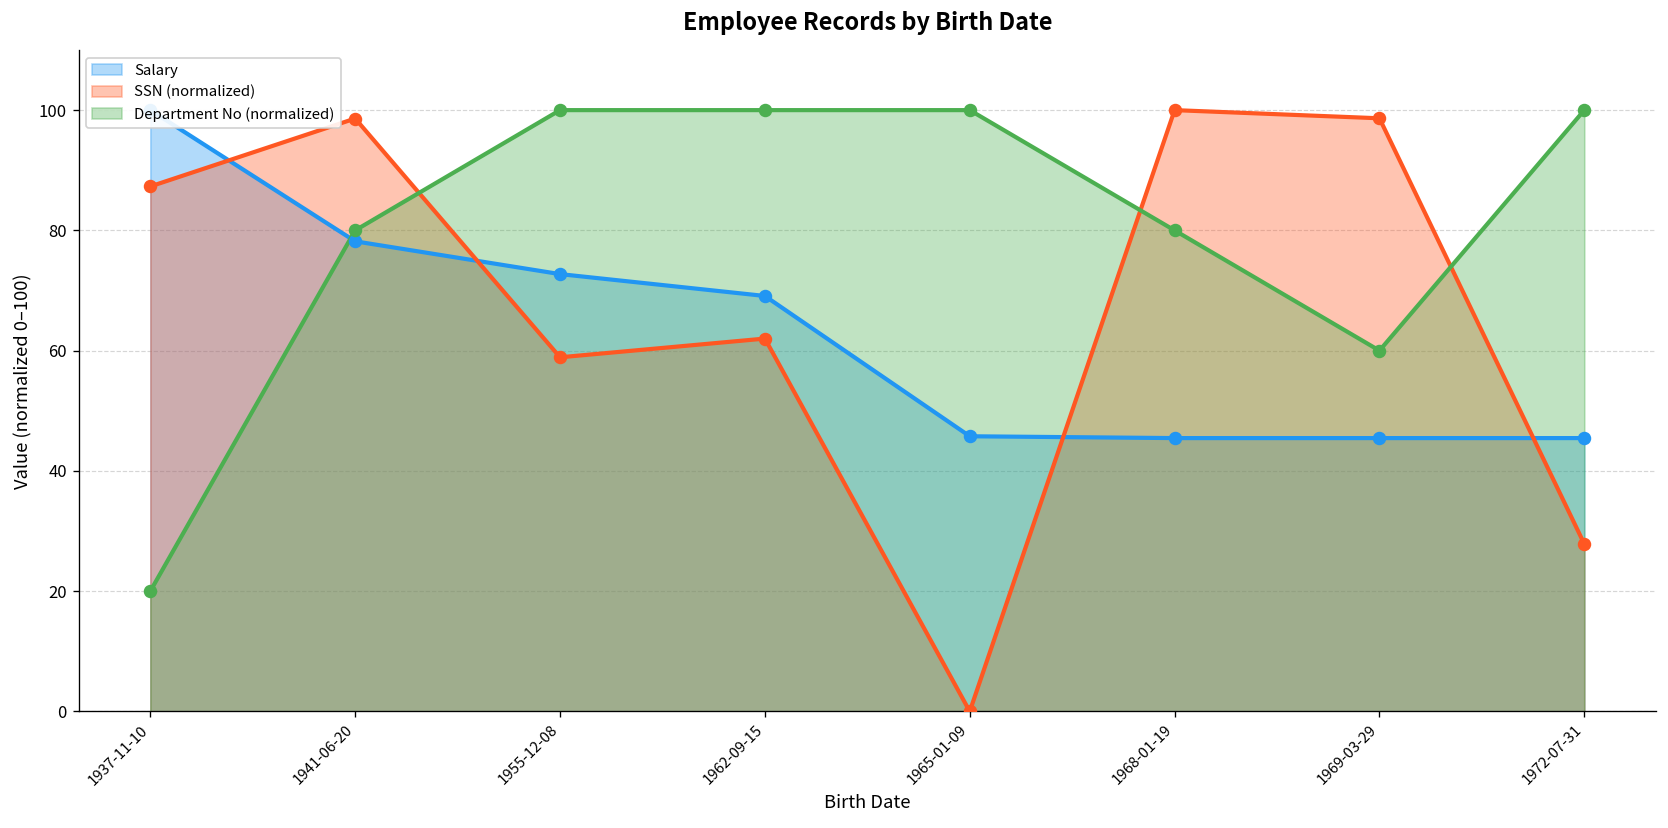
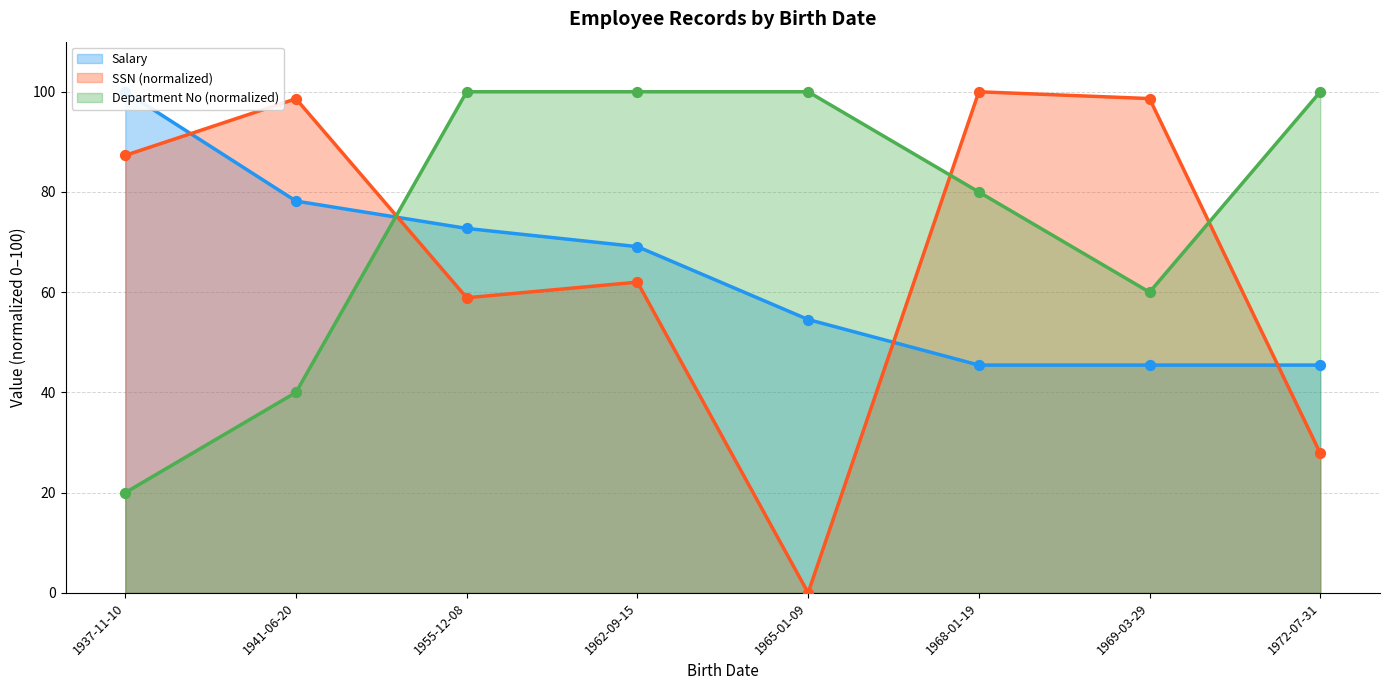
  {
    "Salary": {
      "1941-06-20": 78,
      "1955-12-08": 73,
      "1962-09-15": 69,
-     "1965-01-09": 46,
+     "1965-01-09": 55,
      "1968-01-19": 45,
      "1969-03-29": 45,
      "1972-07-31": 45
    },
    "SSN (normalized)": {
      "1937-11-10": 87,
      "1941-06-20": 99,
      "1955-12-08": 59,
      "1962-09-15": 62,
      "1965-01-09": 0,
      "1968-01-19": 100,
      "1969-03-29": 99,
      "1972-07-31": 28
    },
    "Department No (normalized)": {
      "1937-11-10": 20,
-     "1941-06-20": 80,
+     "1941-06-20": 40,
      "1955-12-08": 100,
      "1962-09-15": 100,
      "1965-01-09": 100,
      "1968-01-19": 80,
      "1969-03-29": 60,
      "1972-07-31": 100
    }
  }
